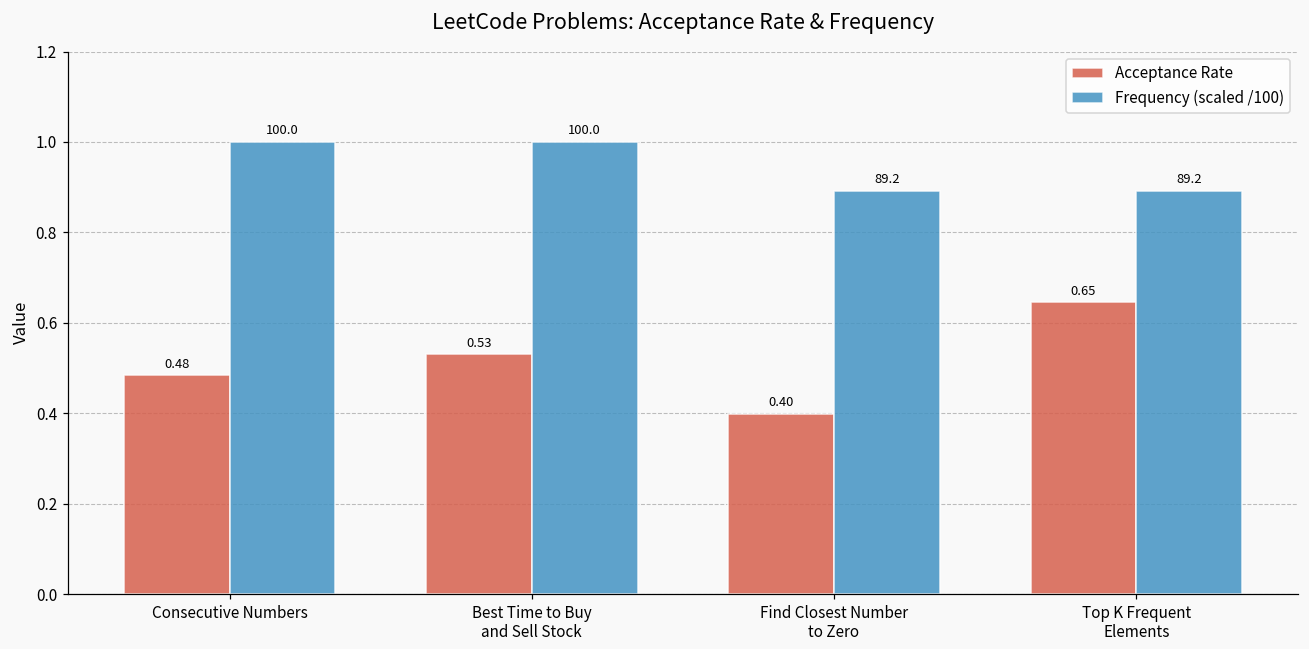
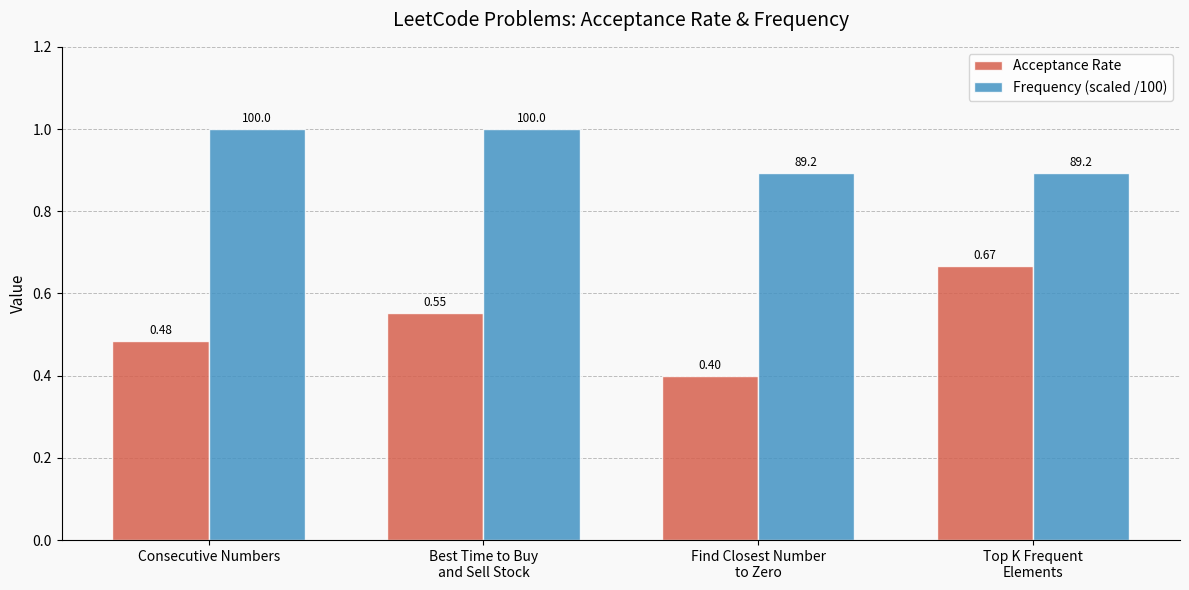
  {
    "Acceptance Rate": {
      "Consecutive Numbers": 0.48,
-     "Best Time to Buy and Sell Stock": 0.53,
+     "Best Time to Buy and Sell Stock": 0.55,
      "Find Closest Number to Zero": 0.40,
-     "Top K Frequent Elements": 0.65
+     "Top K Frequent Elements": 0.67
    }
  }
